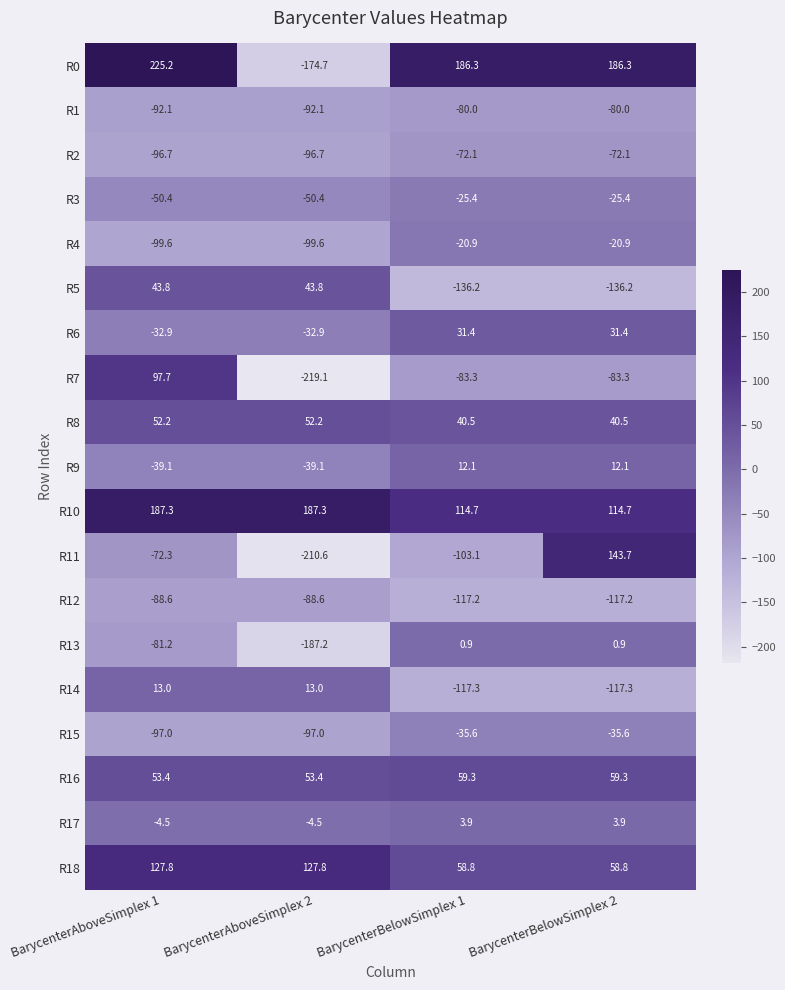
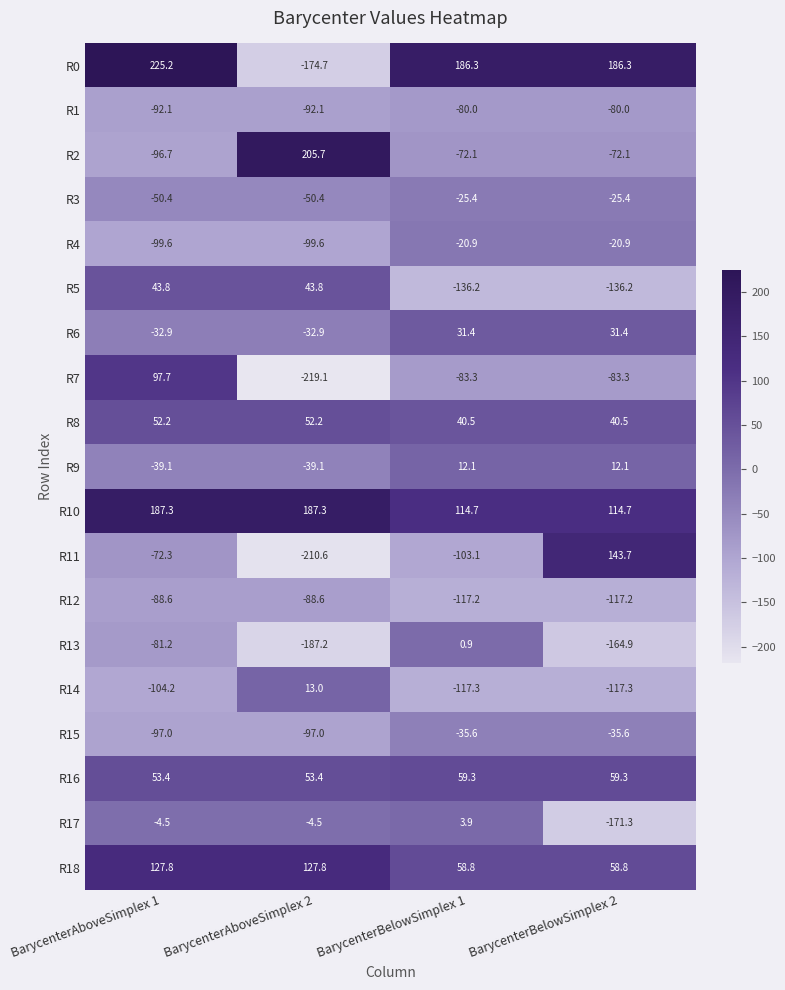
  {
    "R0": {
      "BarycenterAboveSimplex 1": 225.2,
      "BarycenterAboveSimplex 2": -174.7,
      "BarycenterBelowSimplex 1": 186.3,
      "BarycenterBelowSimplex 2": 186.3
    },
    "R1": {
      "BarycenterAboveSimplex 1": -92.1,
      "BarycenterAboveSimplex 2": -92.1,
      "BarycenterBelowSimplex 1": -80.0,
      "BarycenterBelowSimplex 2": -80.0
    },
    "R2": {
      "BarycenterAboveSimplex 1": -96.7,
-     "BarycenterAboveSimplex 2": -96.7,
+     "BarycenterAboveSimplex 2": 205.7,
      "BarycenterBelowSimplex 1": -72.1,
      "BarycenterBelowSimplex 2": -72.1
    },
    "R3": {
      "BarycenterAboveSimplex 1": -50.4,
      "BarycenterAboveSimplex 2": -50.4,
      "BarycenterBelowSimplex 1": -25.4,
      "BarycenterBelowSimplex 2": -25.4
    },
    "R4": {
      "BarycenterAboveSimplex 1": -99.6,
      "BarycenterAboveSimplex 2": -99.6,
      "BarycenterBelowSimplex 1": -20.9,
      "BarycenterBelowSimplex 2": -20.9
    },
    "R5": {
      "BarycenterAboveSimplex 1": 43.8,
      "BarycenterAboveSimplex 2": 43.8,
      "BarycenterBelowSimplex 1": -136.2,
      "BarycenterBelowSimplex 2": -136.2
    },
    "R6": {
      "BarycenterAboveSimplex 1": -32.9,
      "BarycenterAboveSimplex 2": -32.9,
      "BarycenterBelowSimplex 1": 31.4,
      "BarycenterBelowSimplex 2": 31.4
    },
    "R7": {
      "BarycenterAboveSimplex 1": 97.7,
      "BarycenterAboveSimplex 2": -219.1,
      "BarycenterBelowSimplex 1": -83.3,
      "BarycenterBelowSimplex 2": -83.3
    },
    "R8": {
      "BarycenterAboveSimplex 1": 52.2,
      "BarycenterAboveSimplex 2": 52.2,
      "BarycenterBelowSimplex 1": 40.5,
      "BarycenterBelowSimplex 2": 40.5
    },
    "R9": {
      "BarycenterAboveSimplex 1": -39.1,
      "BarycenterAboveSimplex 2": -39.1,
      "BarycenterBelowSimplex 1": 12.1,
      "BarycenterBelowSimplex 2": 12.1
    },
    "R10": {
      "BarycenterAboveSimplex 1": 187.3,
      "BarycenterAboveSimplex 2": 187.3,
      "BarycenterBelowSimplex 1": 114.7,
      "BarycenterBelowSimplex 2": 114.7
    },
    "R11": {
      "BarycenterAboveSimplex 1": -72.3,
      "BarycenterAboveSimplex 2": -210.6,
      "BarycenterBelowSimplex 1": -103.1,
      "BarycenterBelowSimplex 2": 143.7
    },
    "R12": {
      "BarycenterAboveSimplex 1": -88.6,
      "BarycenterAboveSimplex 2": -88.6,
      "BarycenterBelowSimplex 1": -117.2,
      "BarycenterBelowSimplex 2": -117.2
    },
    "R13": {
      "BarycenterAboveSimplex 1": -81.2,
      "BarycenterAboveSimplex 2": -187.2,
      "BarycenterBelowSimplex 1": 0.9,
-     "BarycenterBelowSimplex 2": 0.9
+     "BarycenterBelowSimplex 2": -164.9
    },
    "R14": {
-     "BarycenterAboveSimplex 1": 13.0,
+     "BarycenterAboveSimplex 1": -104.2,
      "BarycenterAboveSimplex 2": 13.0,
      "BarycenterBelowSimplex 1": -117.3,
      "BarycenterBelowSimplex 2": -117.3
    },
    "R15": {
      "BarycenterAboveSimplex 1": -97.0,
      "BarycenterAboveSimplex 2": -97.0,
      "BarycenterBelowSimplex 1": -35.6,
      "BarycenterBelowSimplex 2": -35.6
    },
    "R16": {
      "BarycenterAboveSimplex 1": 53.4,
      "BarycenterAboveSimplex 2": 53.4,
      "BarycenterBelowSimplex 1": 59.3,
      "BarycenterBelowSimplex 2": 59.3
    },
    "R17": {
      "BarycenterAboveSimplex 1": -4.5,
      "BarycenterAboveSimplex 2": -4.5,
      "BarycenterBelowSimplex 1": 3.9,
-     "BarycenterBelowSimplex 2": 3.9
+     "BarycenterBelowSimplex 2": -171.3
    },
    "R18": {
      "BarycenterAboveSimplex 1": 127.8,
      "BarycenterAboveSimplex 2": 127.8,
      "BarycenterBelowSimplex 1": 58.8,
      "BarycenterBelowSimplex 2": 58.8
    }
  }
